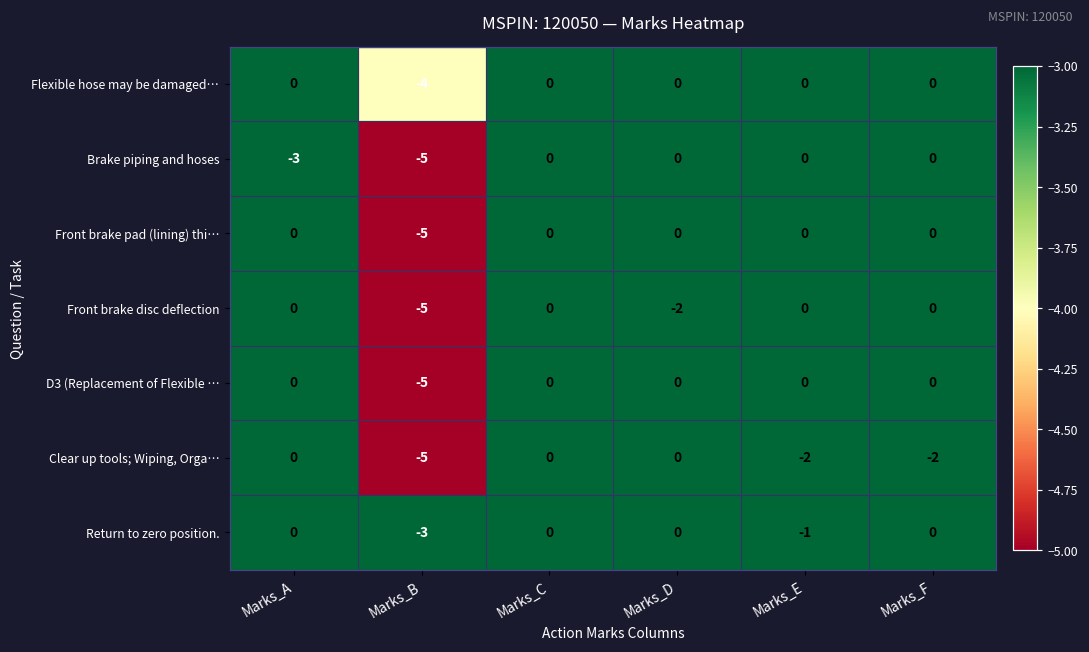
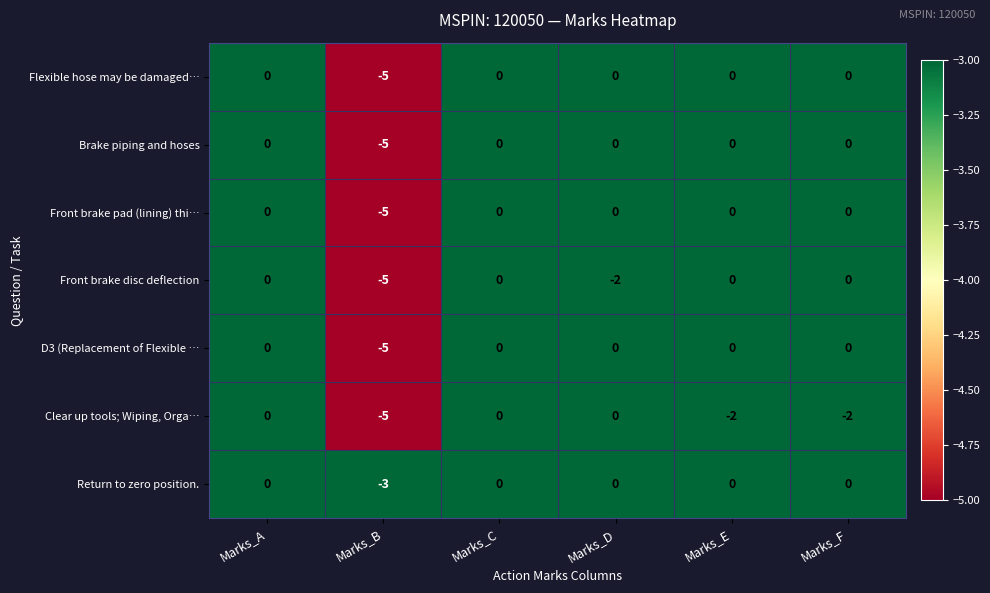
  {
    "Flexible hose may be damaged…": {
      "Marks_A": 0,
-     "Marks_B": -4,
+     "Marks_B": -5,
      "Marks_C": 0,
      "Marks_D": 0,
      "Marks_E": 0,
      "Marks_F": 0
    },
    "Brake piping and hoses": {
-     "Marks_A": -3,
+     "Marks_A": 0,
      "Marks_B": -5,
      "Marks_C": 0,
      "Marks_D": 0,
      "Marks_E": 0,
      "Marks_F": 0
    },
    "Front brake pad (lining) thi…": {
      "Marks_A": 0,
      "Marks_B": -5,
      "Marks_C": 0,
      "Marks_D": 0,
      "Marks_E": 0,
      "Marks_F": 0
    },
    "Front brake disc deflection": {
      "Marks_A": 0,
      "Marks_B": -5,
      "Marks_C": 0,
      "Marks_D": -2,
      "Marks_E": 0,
      "Marks_F": 0
    },
    "D3 (Replacement of Flexible …": {
      "Marks_A": 0,
      "Marks_B": -5,
      "Marks_C": 0,
      "Marks_D": 0,
      "Marks_E": 0,
      "Marks_F": 0
    },
    "Clear up tools; Wiping, Orga…": {
      "Marks_A": 0,
      "Marks_B": -5,
      "Marks_C": 0,
      "Marks_D": 0,
      "Marks_E": -2,
      "Marks_F": -2
    },
    "Return to zero position.": {
      "Marks_A": 0,
      "Marks_B": -3,
      "Marks_C": 0,
      "Marks_D": 0,
-     "Marks_E": -1,
+     "Marks_E": 0,
      "Marks_F": 0
    }
  }
